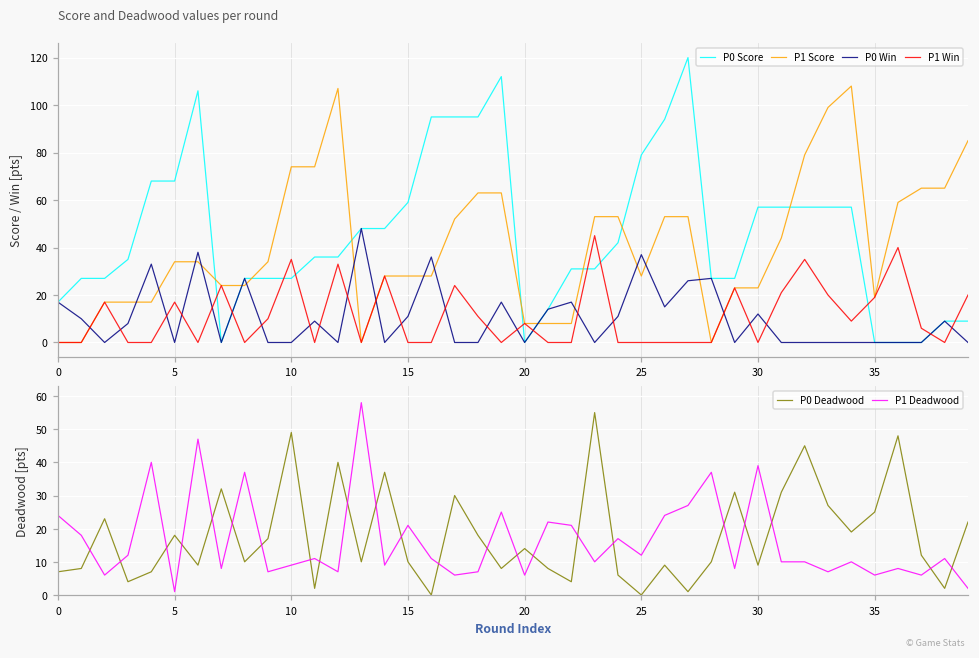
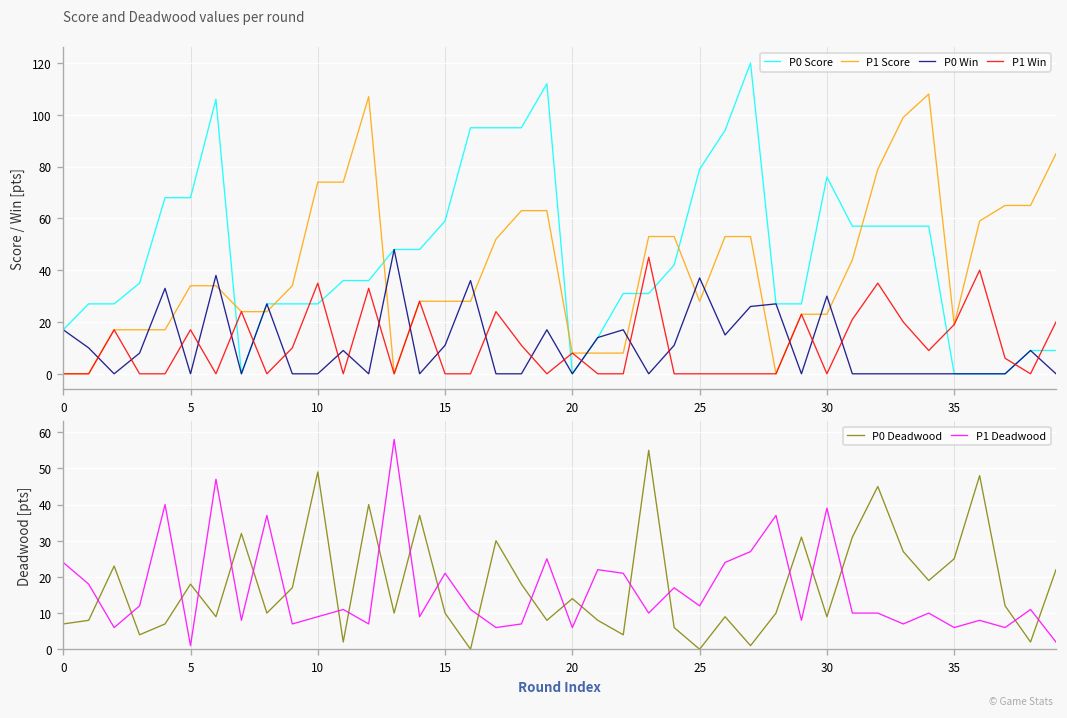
  {
    "Score and Deadwood values per round": {
      "P0 Score": {
        "5": 68,
        "10": 27,
        "15": 59,
        "25": 79,
-       "30": 57
+       "30": 76
      },
      "P1 Score": {
        "5": 34,
        "10": 74,
        "15": 28,
        "25": 28,
        "30": 23
      },
      "P0 Win": {
        "5": 0,
        "10": 0,
        "15": 11,
        "25": 37,
-       "30": 12
+       "30": 30
      },
      "P1 Win": {
        "5": 17,
        "10": 35,
        "15": 0,
        "25": 0,
        "30": 0
      }
    }
  }
